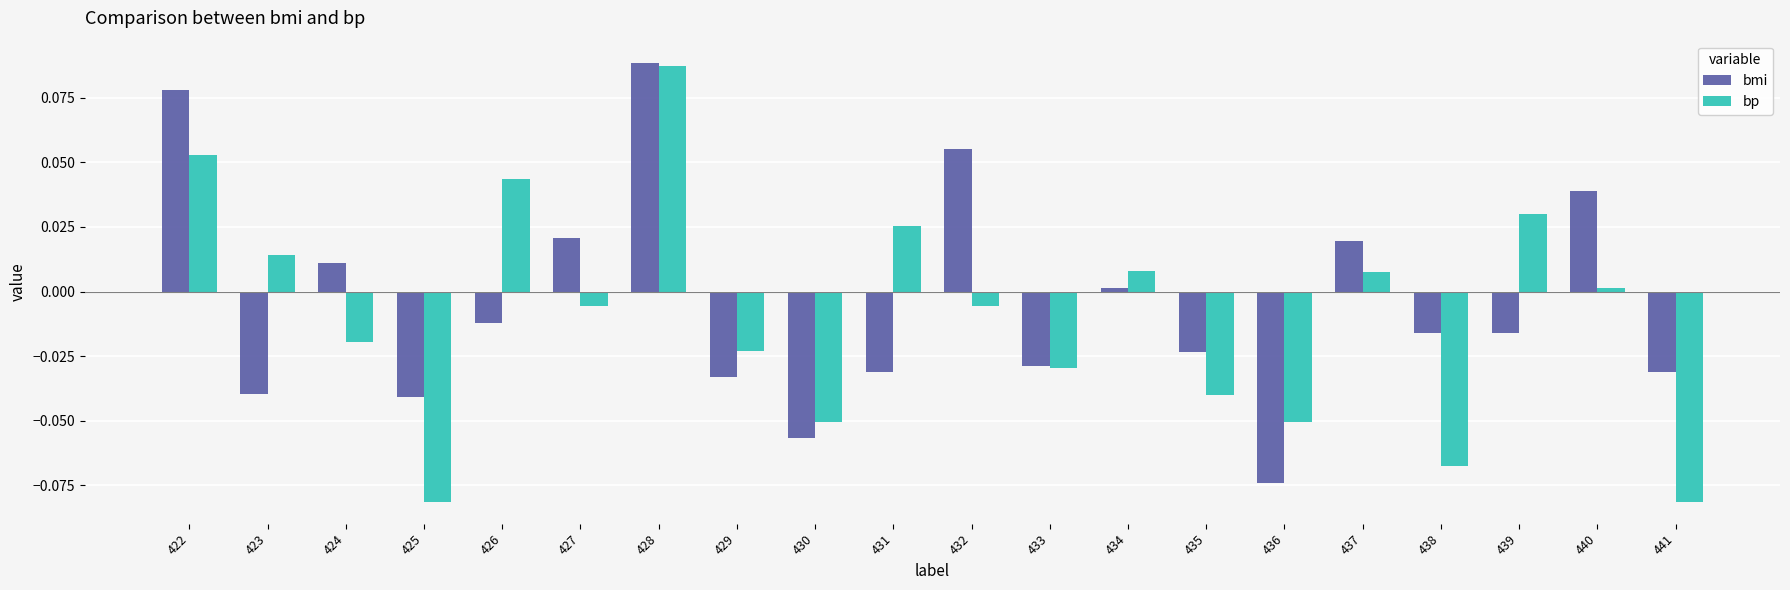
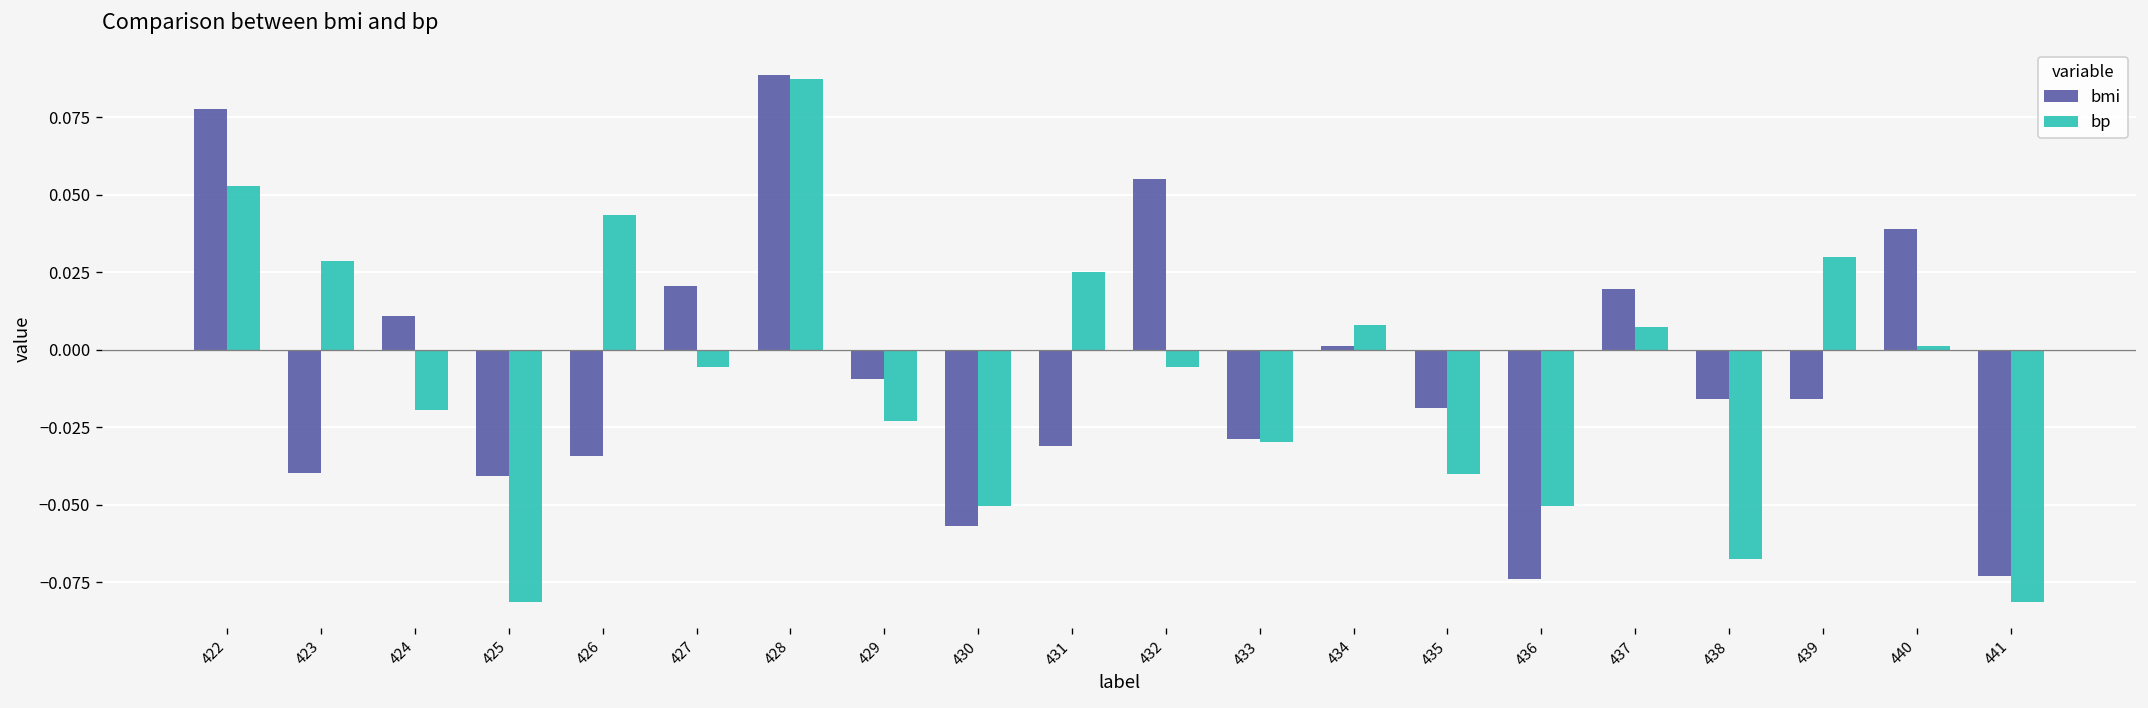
  {
    "bmi": {
      "422": 0.078,
      "423": -0.040,
      "424": 0.011,
      "425": -0.041,
-     "426": -0.012,
+     "426": -0.034,
      "427": 0.021,
      "428": 0.089,
-     "429": -0.033,
+     "429": -0.009,
      "430": -0.057,
      "431": -0.031,
      "432": 0.055,
      "433": -0.029,
      "434": 0.001,
-     "435": -0.023,
+     "435": -0.019,
      "436": -0.074,
      "437": 0.020,
      "438": -0.016,
      "439": -0.016,
      "440": 0.039,
-     "441": -0.031
+     "441": -0.073
    },
    "bp": {
      "422": 0.053,
-     "423": 0.014,
+     "423": 0.029,
      "424": -0.019,
      "425": -0.081,
      "426": 0.044,
      "427": -0.006,
      "428": 0.087,
      "429": -0.023,
      "430": -0.050,
      "431": 0.025,
      "432": -0.006,
      "433": -0.030,
      "434": 0.008,
      "435": -0.040,
      "436": -0.050,
      "437": 0.007,
      "438": -0.068,
      "439": 0.030,
      "440": 0.001,
      "441": -0.081
    }
  }
